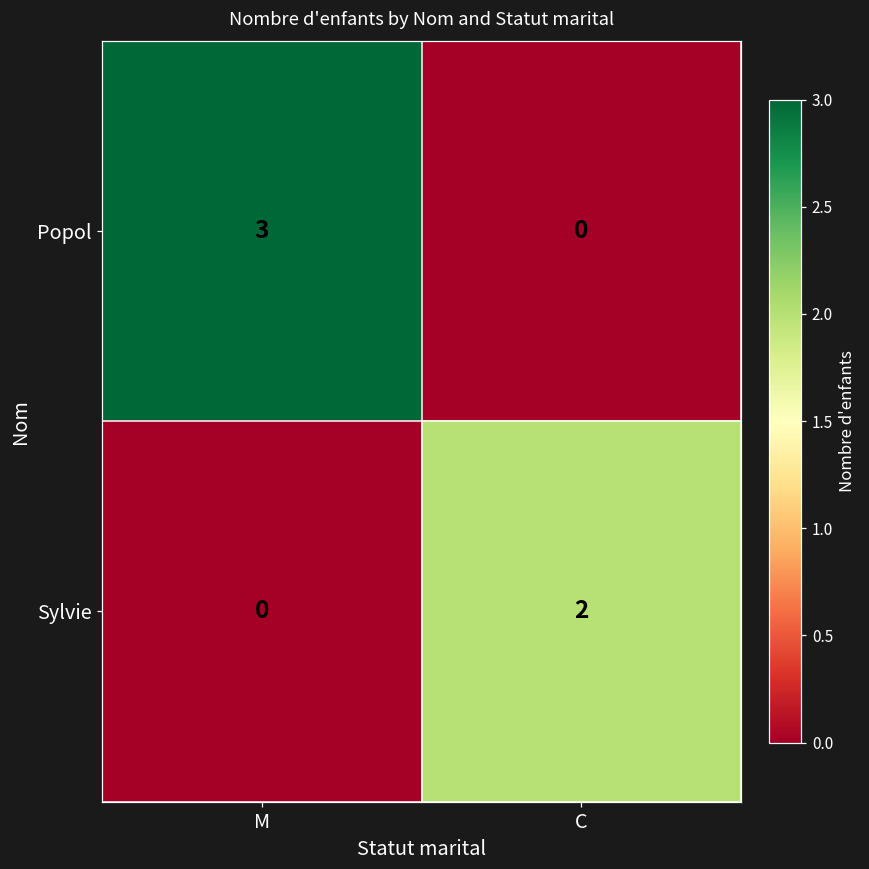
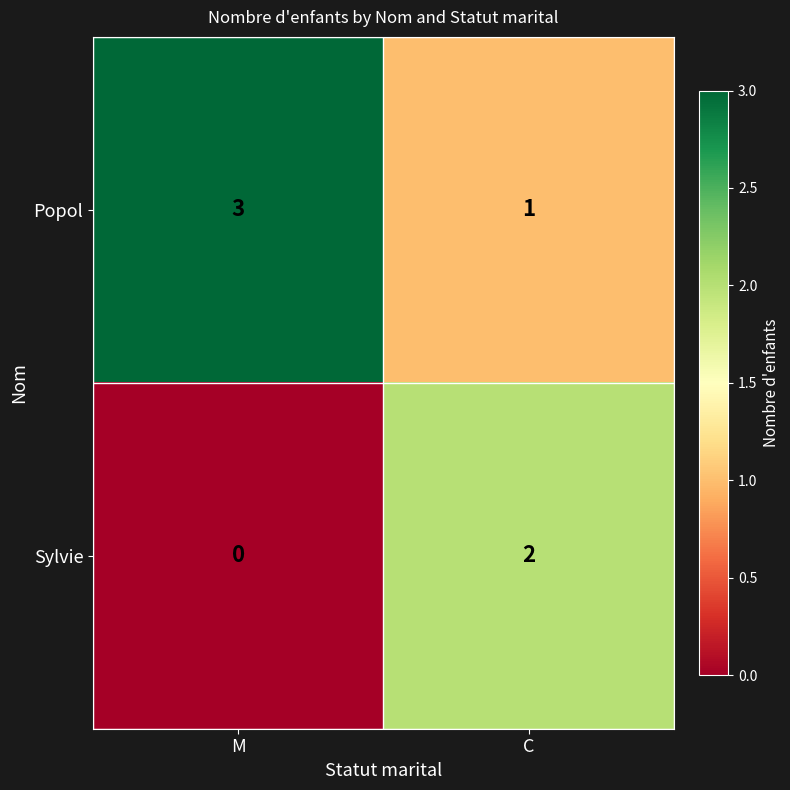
  {
    "Popol": {
      "M": 3,
-     "C": 0
+     "C": 1
    },
    "Sylvie": {
      "M": 0,
      "C": 2
    }
  }
